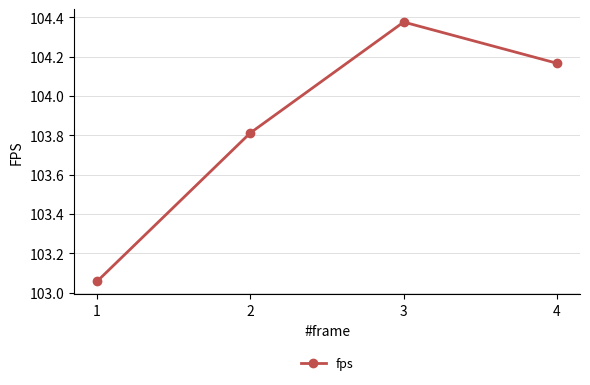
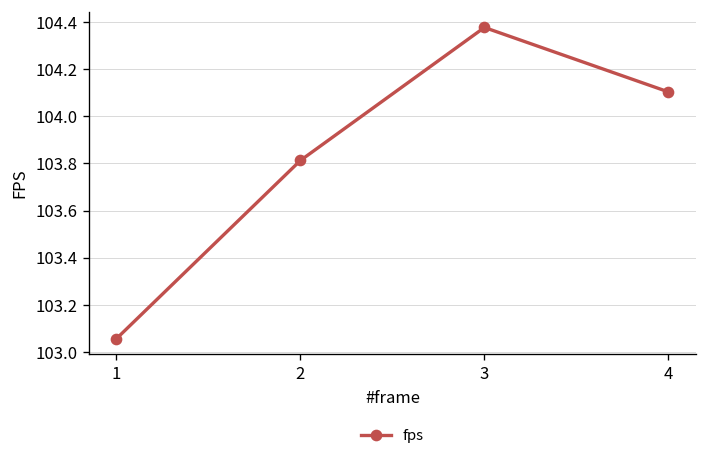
  {
    "1": 103.06,
    "2": 103.81,
    "3": 104.38,
-   "4": 104.17
+   "4": 104.10
  }
